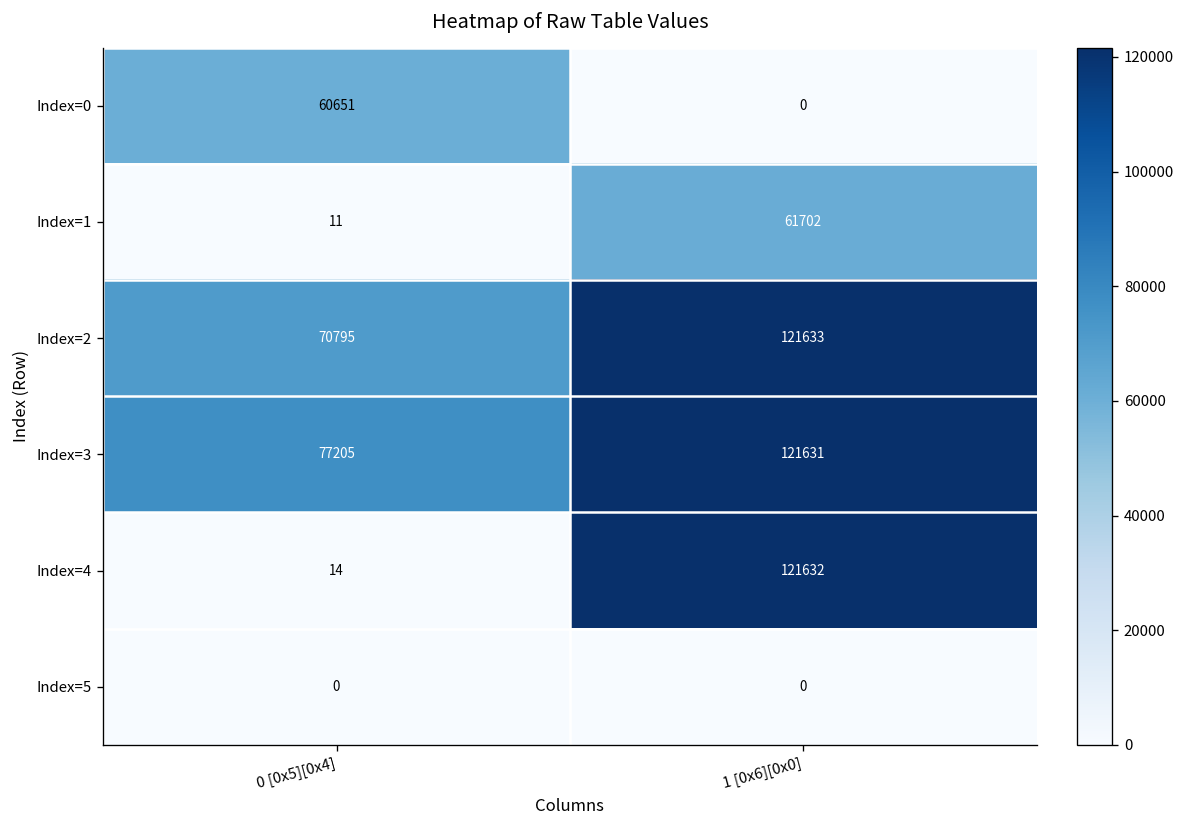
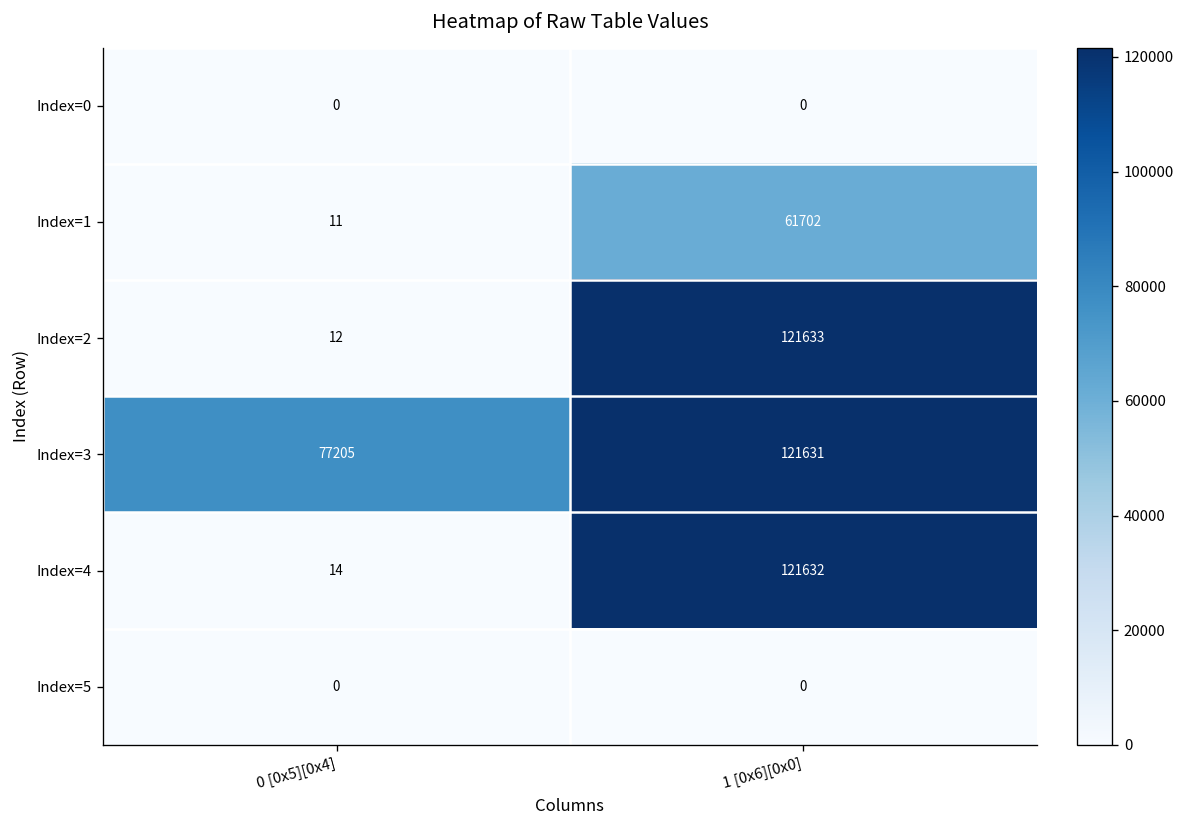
  {
    "Index=0": {
-     "0 [0x5][0x4]": 60651,
+     "0 [0x5][0x4]": 0,
      "1 [0x6][0x0]": 0
    },
    "Index=1": {
      "0 [0x5][0x4]": 11,
      "1 [0x6][0x0]": 61702
    },
    "Index=2": {
-     "0 [0x5][0x4]": 70795,
+     "0 [0x5][0x4]": 12,
      "1 [0x6][0x0]": 121633
    },
    "Index=3": {
      "0 [0x5][0x4]": 77205,
      "1 [0x6][0x0]": 121631
    },
    "Index=4": {
      "0 [0x5][0x4]": 14,
      "1 [0x6][0x0]": 121632
    },
    "Index=5": {
      "0 [0x5][0x4]": 0,
      "1 [0x6][0x0]": 0
    }
  }
